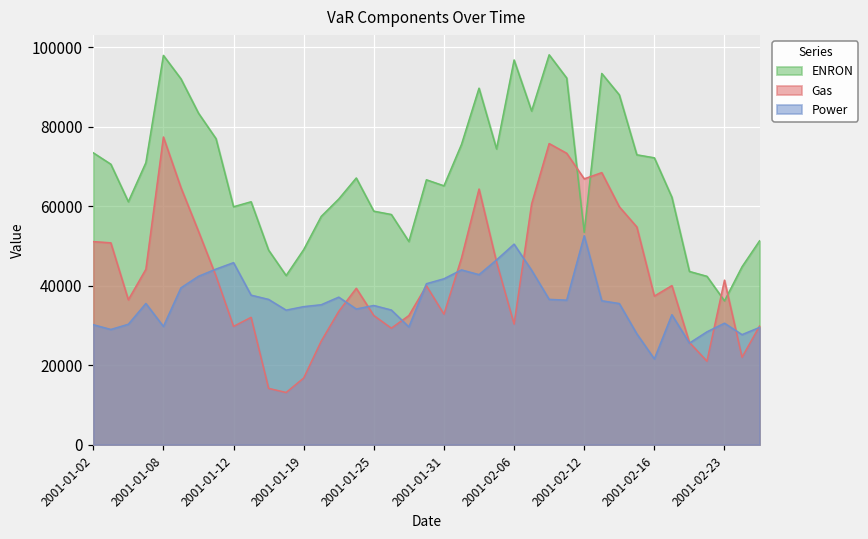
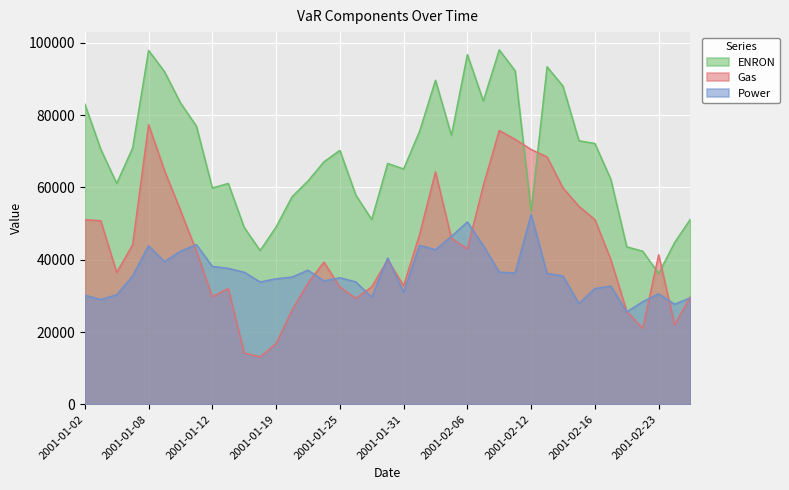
  {
    "ENRON": {
-     "2001-01-02": 73000,
+     "2001-01-02": 83000,
      "2001-01-08": 98000,
      "2001-01-12": 60000,
      "2001-01-19": 49000,
-     "2001-01-25": 59000,
+     "2001-01-25": 70000,
      "2001-01-31": 65000,
      "2001-02-06": 97000,
      "2001-02-12": 53000,
      "2001-02-16": 72000,
      "2001-02-23": 36000
    },
    "Gas": {
      "2001-01-02": 51000,
      "2001-01-08": 77000,
      "2001-01-12": 30000,
      "2001-01-19": 17000,
      "2001-01-25": 32000,
      "2001-01-31": 33000,
-     "2001-02-06": 30000,
-     "2001-02-12": 67000,
-     "2001-02-16": 37000,
+     "2001-02-06": 43000,
+     "2001-02-12": 71000,
+     "2001-02-16": 51000,
      "2001-02-23": 41000
    },
    "Power": {
      "2001-01-02": 30000,
-     "2001-01-08": 30000,
-     "2001-01-12": 46000,
+     "2001-01-08": 44000,
+     "2001-01-12": 38000,
      "2001-01-19": 35000,
      "2001-01-25": 35000,
-     "2001-01-31": 42000,
+     "2001-01-31": 31000,
      "2001-02-06": 50000,
      "2001-02-12": 53000,
-     "2001-02-16": 22000,
+     "2001-02-16": 32000,
      "2001-02-23": 31000
    }
  }
